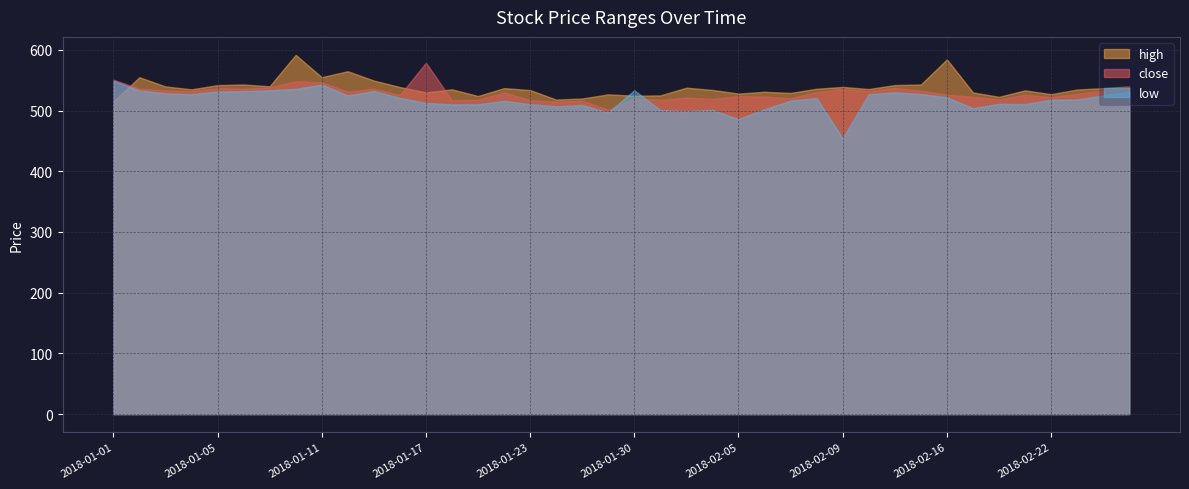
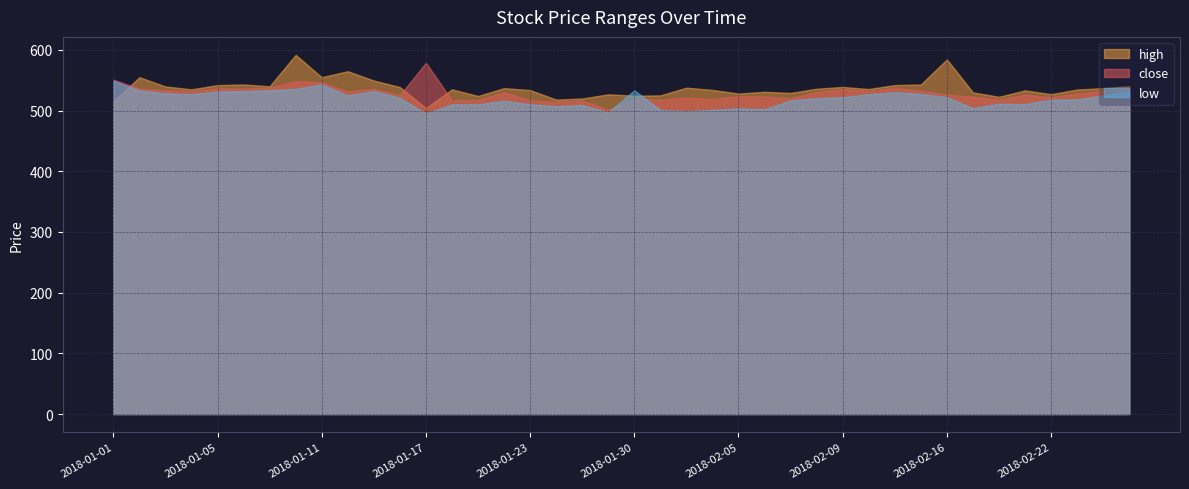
  {
    "high": {
      "2018-01-01": 520,
      "2018-01-05": 540,
      "2018-01-11": 560,
-     "2018-01-17": 530,
+     "2018-01-17": 500,
      "2018-01-23": 530,
      "2018-01-30": 520,
      "2018-02-16": 580,
      "2018-02-22": 530
    },
    "close": {
      "2018-01-05": 540,
      "2018-01-17": 580,
      "2018-01-23": 520,
      "2018-01-30": 520
    },
    "low": {
      "2018-01-05": 530,
-     "2018-01-17": 510,
+     "2018-01-17": 490,
      "2018-01-23": 510,
      "2018-01-30": 530,
-     "2018-02-05": 490,
-     "2018-02-09": 450
+     "2018-02-05": 500,
+     "2018-02-09": 520
    }
  }
